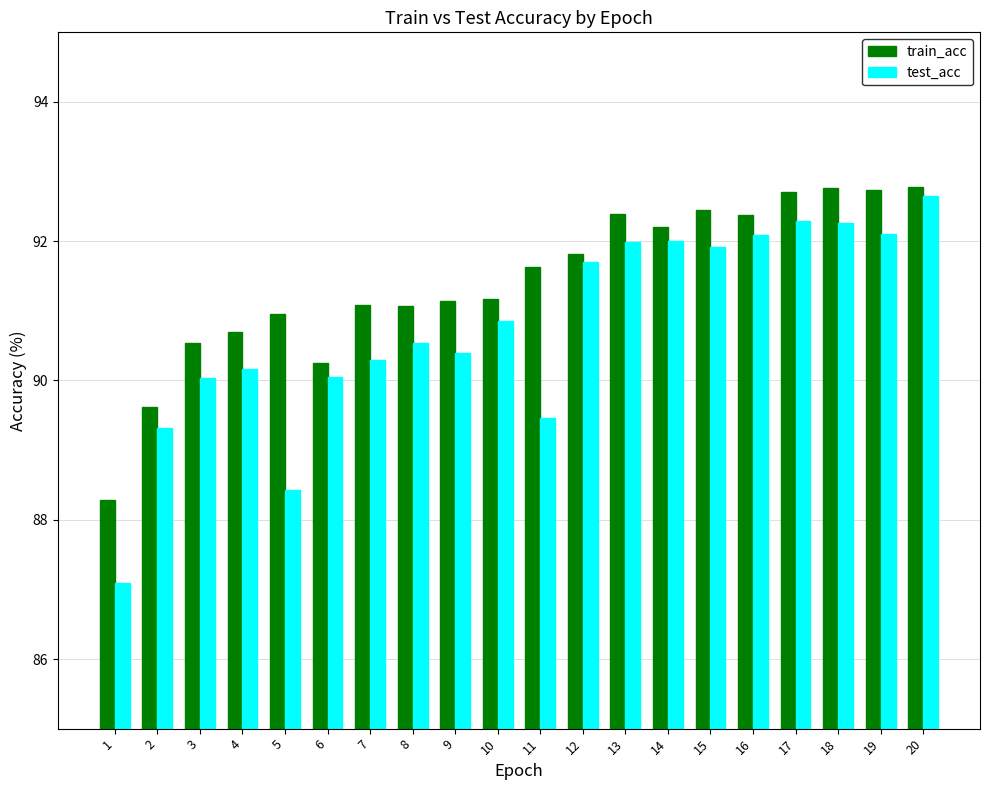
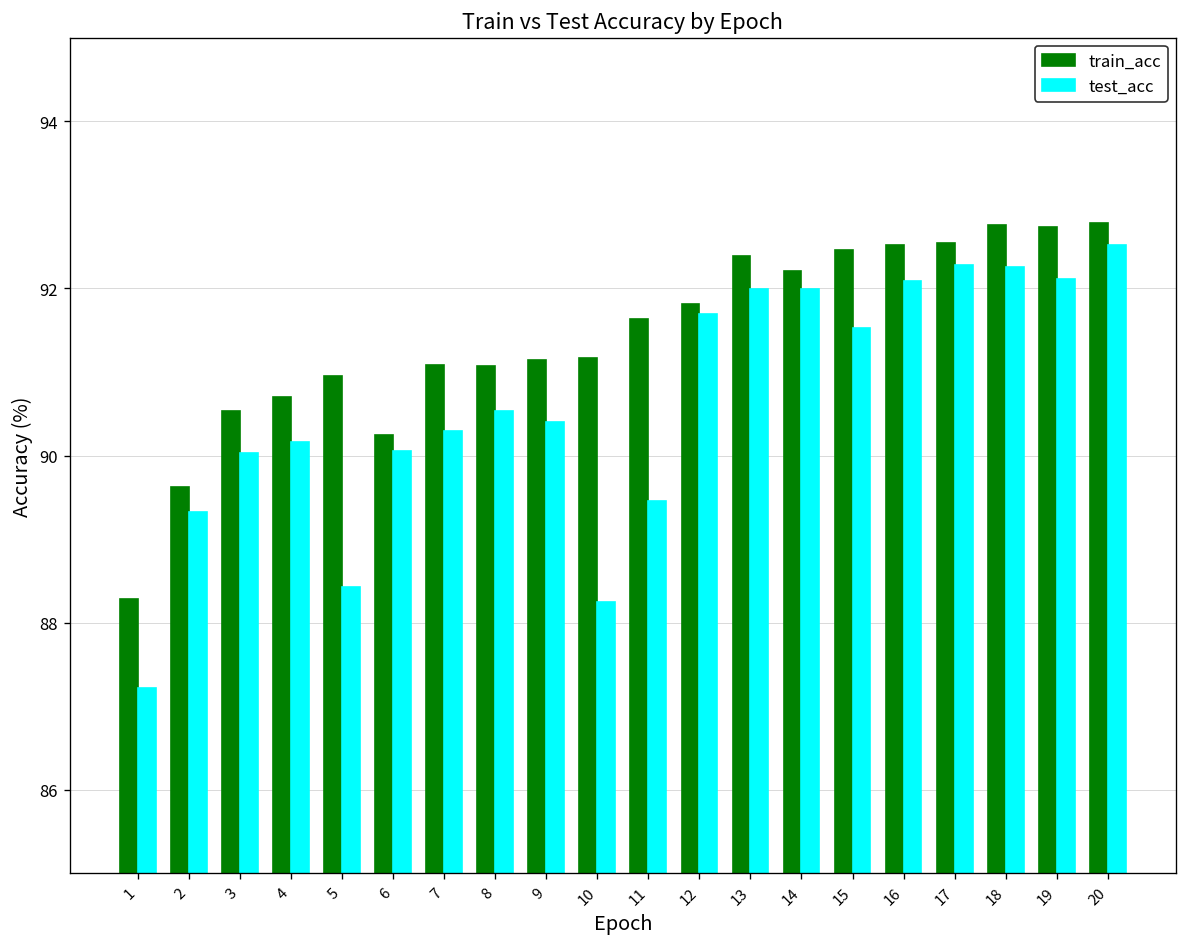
  {
    "train_acc": {
      "1": 88.3,
      "2": 89.6,
      "3": 90.5,
      "4": 90.7,
      "5": 91.0,
      "6": 90.2,
      "7": 91.1,
      "8": 91.1,
      "9": 91.1,
      "10": 91.2,
      "11": 91.6,
      "12": 91.8,
      "13": 92.4,
      "14": 92.2,
      "15": 92.5,
-     "16": 92.4,
-     "17": 92.7,
+     "16": 92.5,
+     "17": 92.5,
      "18": 92.8,
      "19": 92.7,
      "20": 92.8
    },
    "test_acc": {
-     "1": 87.1,
+     "1": 87.2,
      "2": 89.3,
      "3": 90.0,
      "4": 90.2,
      "5": 88.4,
      "6": 90.1,
      "7": 90.3,
      "8": 90.5,
      "9": 90.4,
-     "10": 90.9,
+     "10": 88.3,
      "11": 89.5,
      "12": 91.7,
      "13": 92.0,
      "14": 92.0,
-     "15": 91.9,
+     "15": 91.5,
      "16": 92.1,
      "17": 92.3,
      "18": 92.3,
      "19": 92.1,
-     "20": 92.6
+     "20": 92.5
    }
  }
